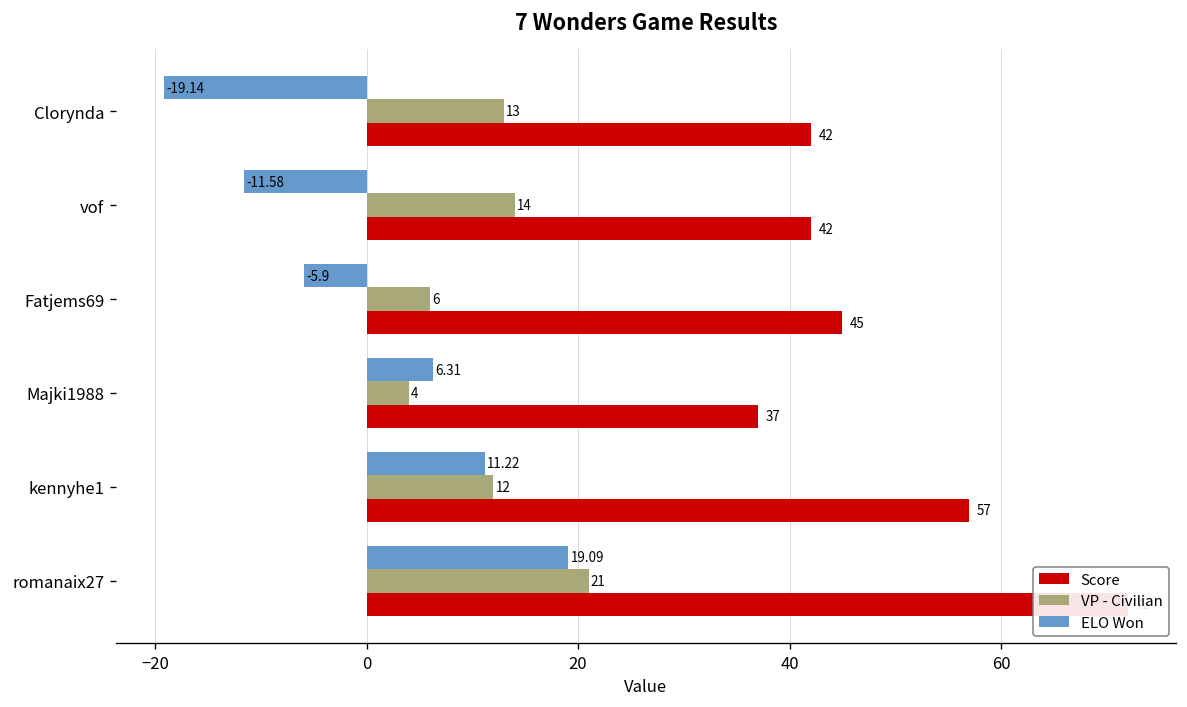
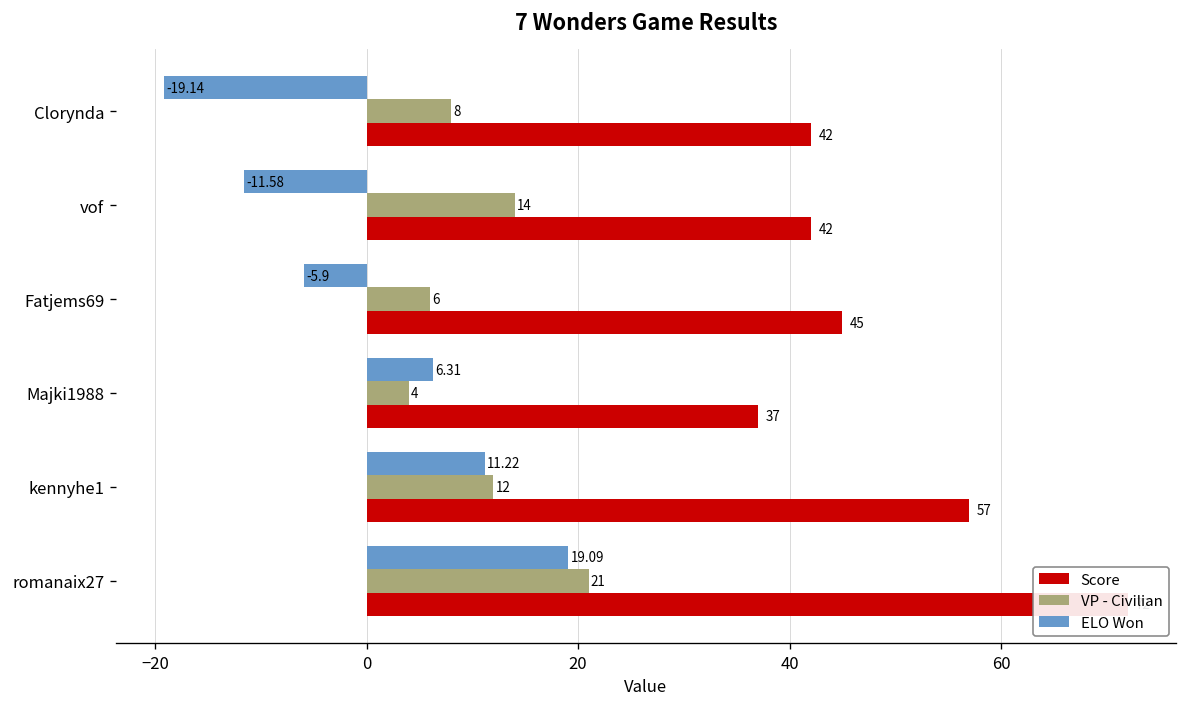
  {
    "Score": {
      "Clorynda": 42,
      "vof": 42,
      "Fatjems69": 45,
      "Majki1988": 37,
      "kennyhe1": 57
    },
    "VP - Civilian": {
-     "Clorynda": 13,
+     "Clorynda": 8,
      "vof": 14,
      "Fatjems69": 6,
      "Majki1988": 4,
      "kennyhe1": 12,
      "romanaix27": 21
    },
    "ELO Won": {
      "Clorynda": -19.14,
      "vof": -11.58,
      "Fatjems69": -5.9,
      "Majki1988": 6.31,
      "kennyhe1": 11.22,
      "romanaix27": 19.09
    }
  }
